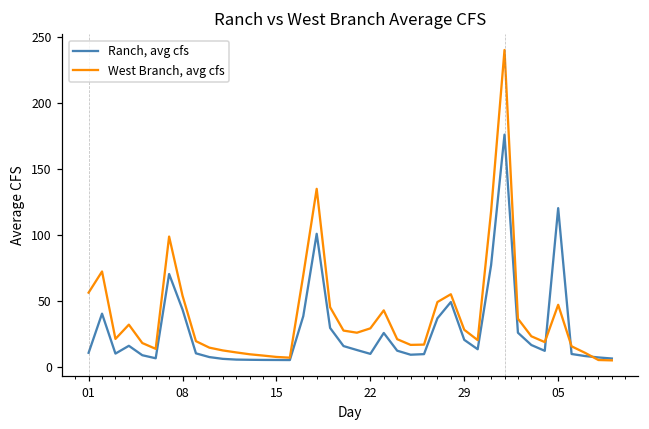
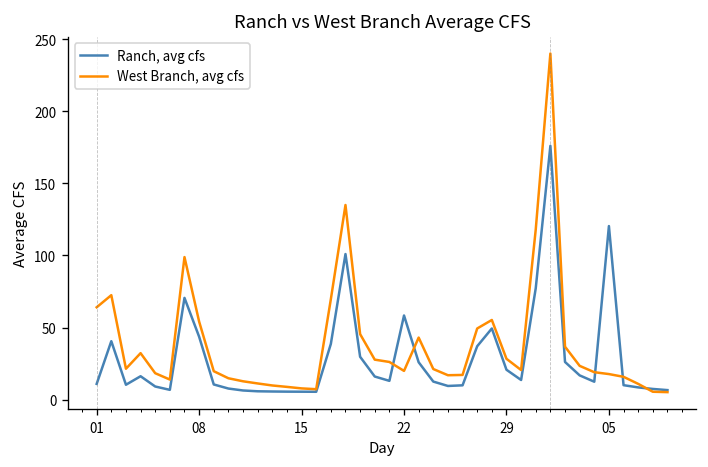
  {
    "Ranch, avg cfs": {
      "01": 11,
      "08": 44,
      "15": 6,
-     "22": 10,
+     "22": 58,
      "29": 21,
      "05": 120
    },
    "West Branch, avg cfs": {
-     "01": 57,
+     "01": 64,
      "08": 54,
      "15": 8,
-     "22": 30,
+     "22": 20,
      "29": 28,
-     "05": 47
+     "05": 18
    }
  }
